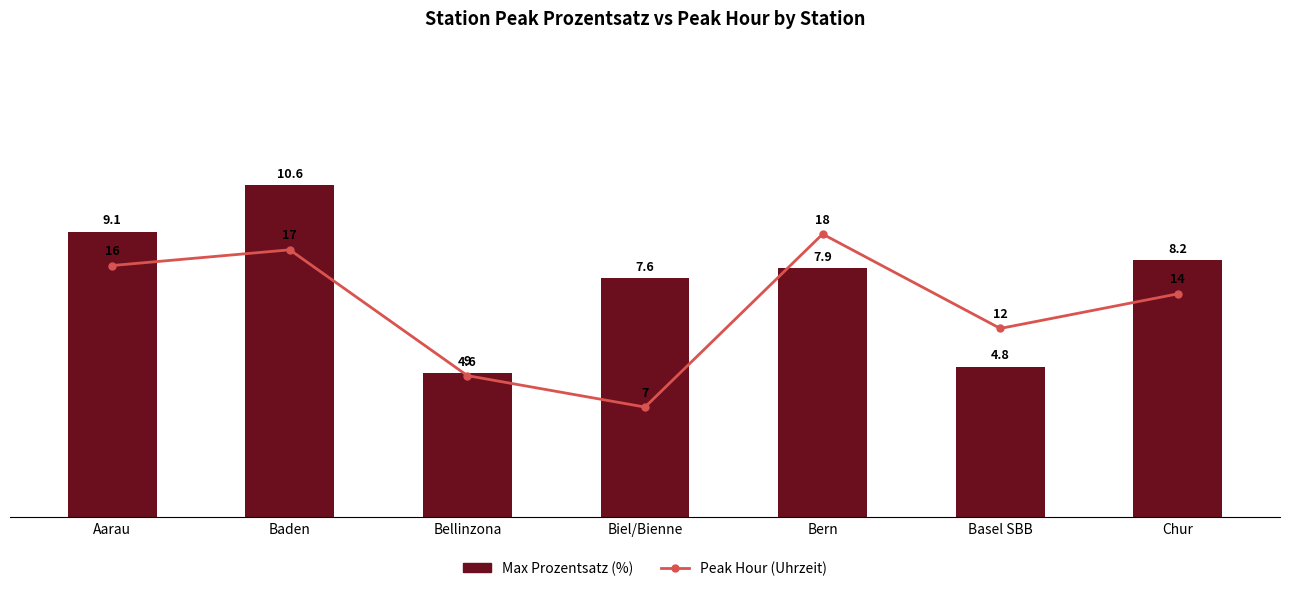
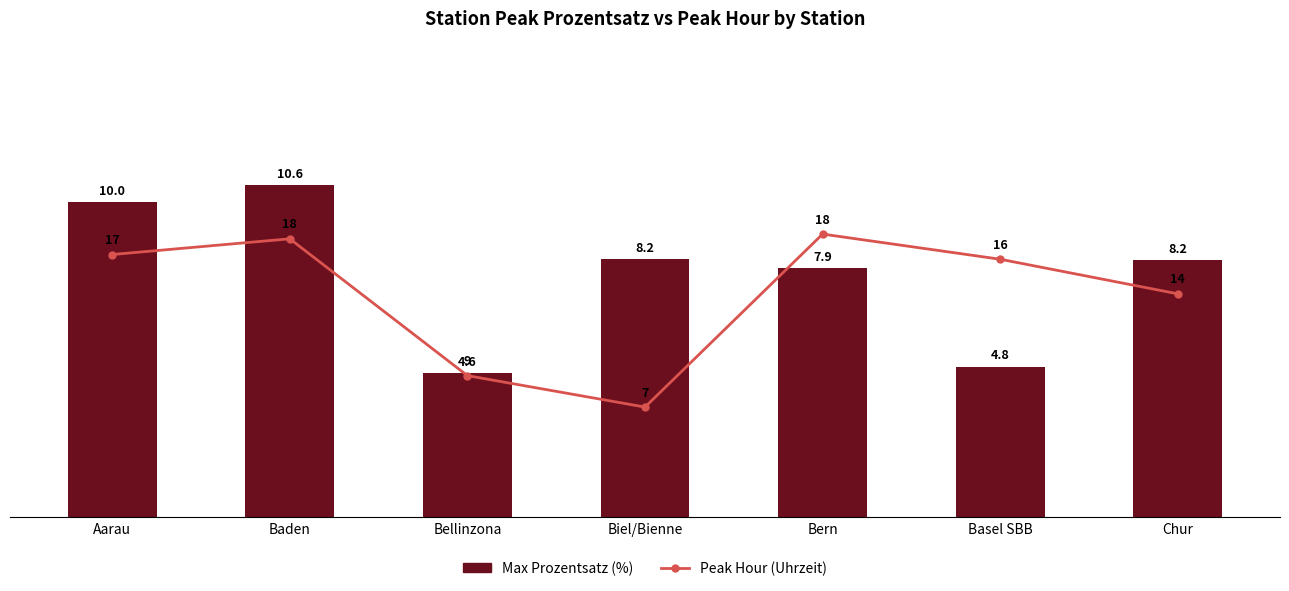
  {
    "Max Prozentsatz (%)": {
-     "Aarau": 9.1,
+     "Aarau": 10.0,
      "Baden": 10.6,
-     "Biel/Bienne": 7.6,
+     "Biel/Bienne": 8.2,
      "Bern": 7.9,
      "Basel SBB": 4.8,
      "Chur": 8.2
    },
    "Peak Hour (Uhrzeit)": {
-     "Aarau": 16,
-     "Baden": 17,
+     "Aarau": 17,
+     "Baden": 18,
      "Biel/Bienne": 7,
      "Bern": 18,
-     "Basel SBB": 12,
+     "Basel SBB": 16,
      "Chur": 14
    }
  }
